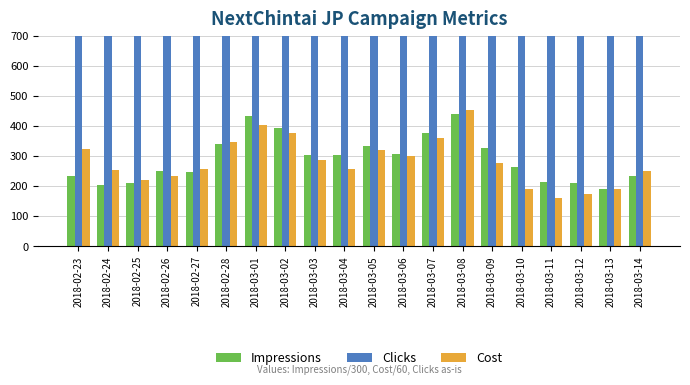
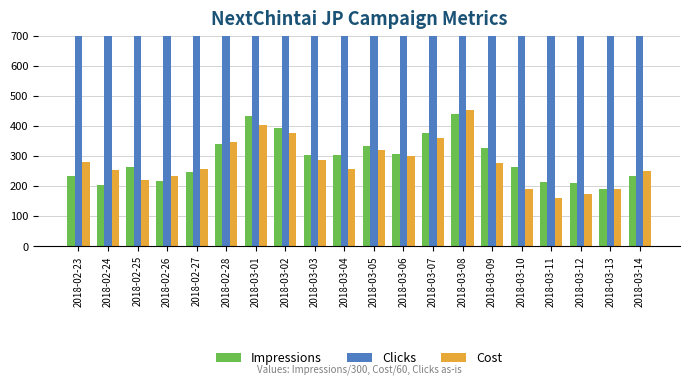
  {
    "Impressions": {
      "2018-02-23": 240,
      "2018-02-24": 200,
-     "2018-02-25": 210,
-     "2018-02-26": 250,
+     "2018-02-25": 260,
+     "2018-02-26": 220,
      "2018-02-27": 250,
      "2018-02-28": 340,
      "2018-03-01": 430,
      "2018-03-02": 390,
      "2018-03-03": 300,
      "2018-03-04": 300,
      "2018-03-05": 330,
      "2018-03-06": 310,
      "2018-03-07": 380,
      "2018-03-08": 440,
      "2018-03-09": 330,
      "2018-03-10": 260,
      "2018-03-11": 220,
      "2018-03-12": 210,
      "2018-03-13": 190,
      "2018-03-14": 230
    },
    "Cost": {
-     "2018-02-23": 320,
+     "2018-02-23": 280,
      "2018-02-24": 250,
      "2018-02-25": 220,
      "2018-02-26": 230,
      "2018-02-27": 260,
      "2018-02-28": 350,
      "2018-03-01": 400,
      "2018-03-02": 380,
      "2018-03-03": 290,
      "2018-03-04": 260,
      "2018-03-05": 320,
      "2018-03-06": 300,
      "2018-03-07": 360,
      "2018-03-08": 450,
      "2018-03-09": 280,
      "2018-03-10": 190,
      "2018-03-11": 160,
      "2018-03-12": 170,
      "2018-03-13": 190,
      "2018-03-14": 250
    }
  }
